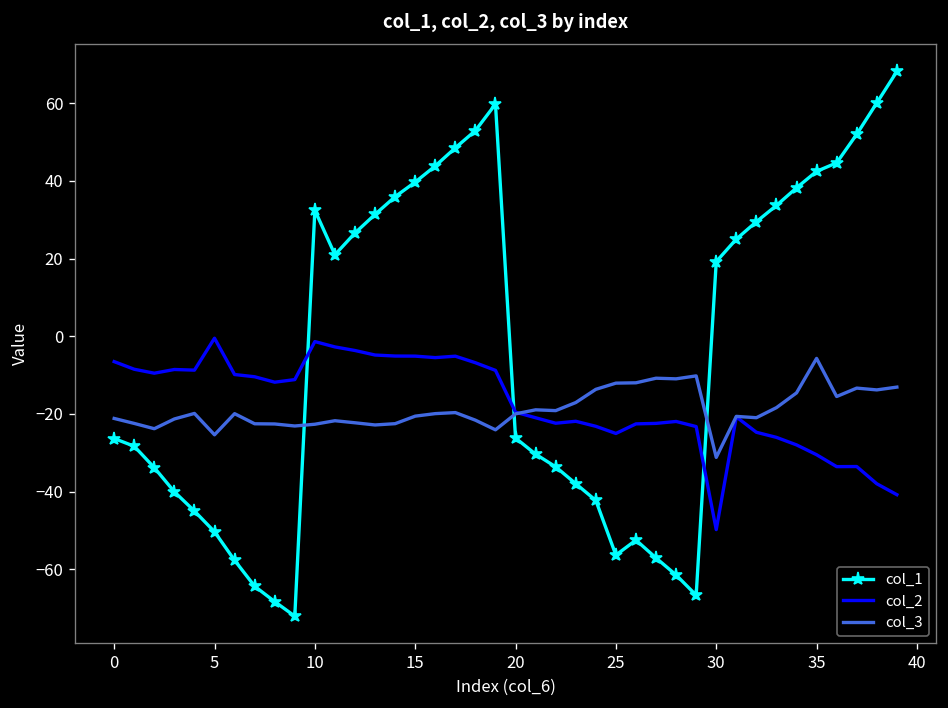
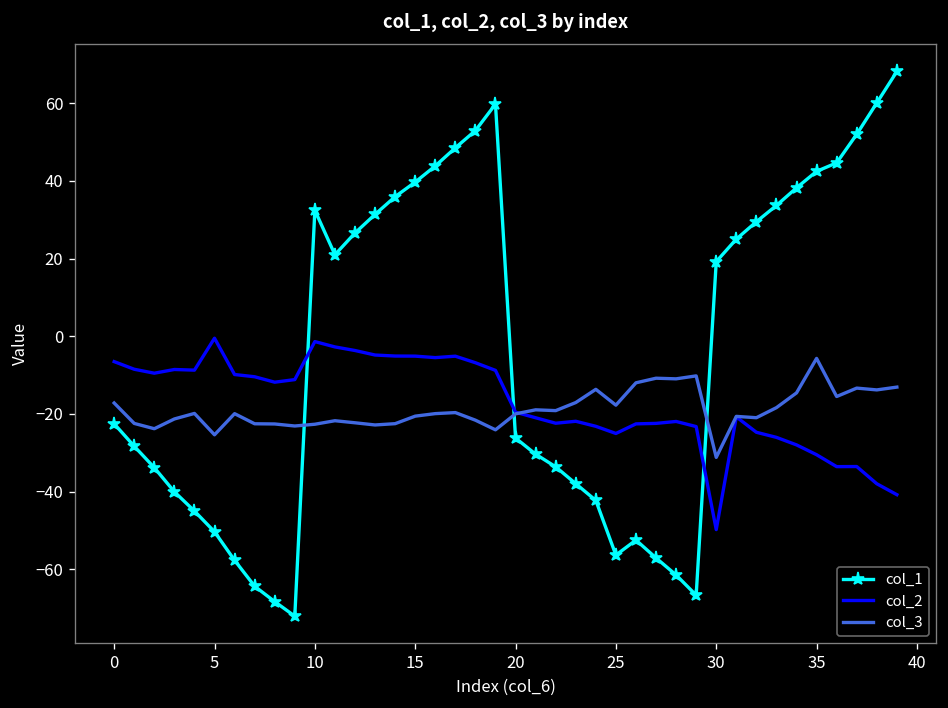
  {
    "col_1": {
-     "0": -26,
+     "0": -23,
      "5": -50,
      "10": 32,
      "15": 40,
      "20": -26,
      "25": -56,
      "30": 19,
      "35": 42
    },
    "col_2": {
      "0": -7,
      "5": -1,
      "10": -1,
      "15": -5,
      "25": -25,
      "30": -50,
      "35": -30
    },
    "col_3": {
-     "0": -21,
+     "0": -17,
      "5": -25,
      "10": -23,
      "15": -21,
-     "25": -12,
+     "25": -18,
      "30": -31,
      "35": -6
    }
  }
